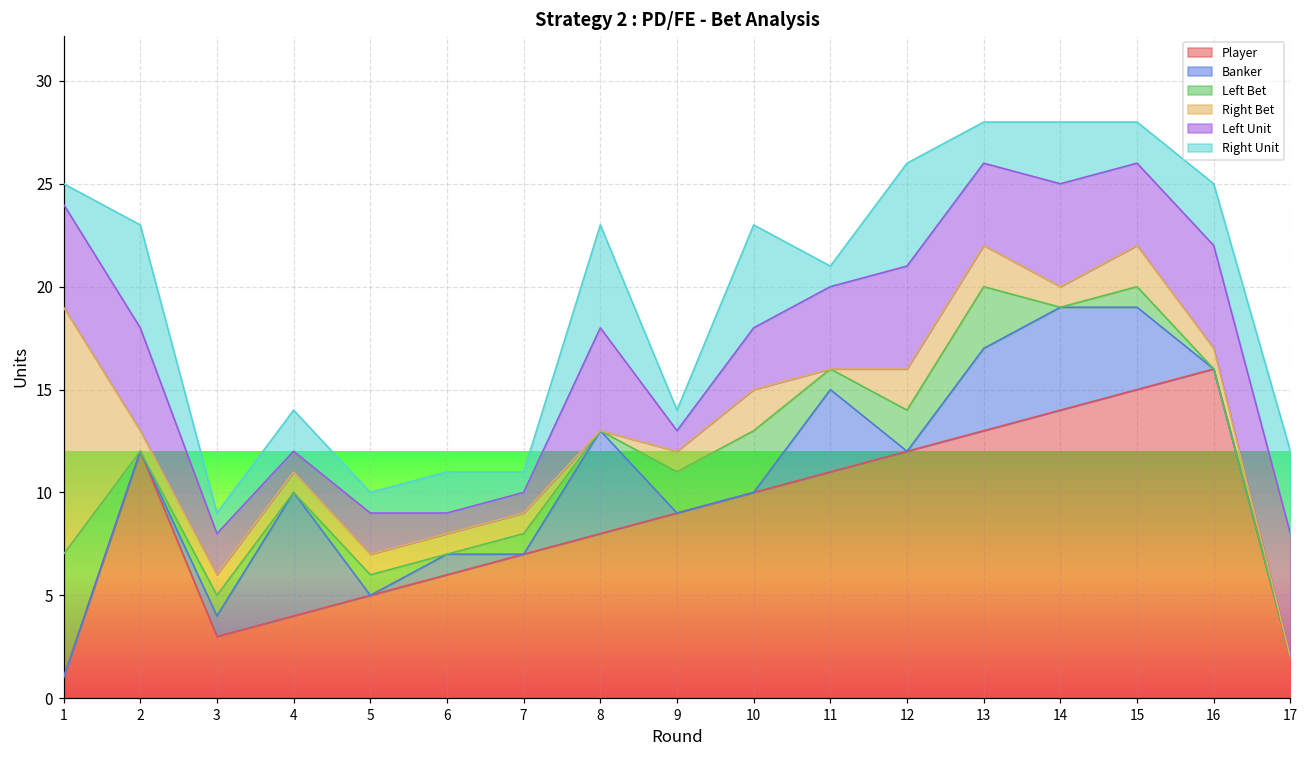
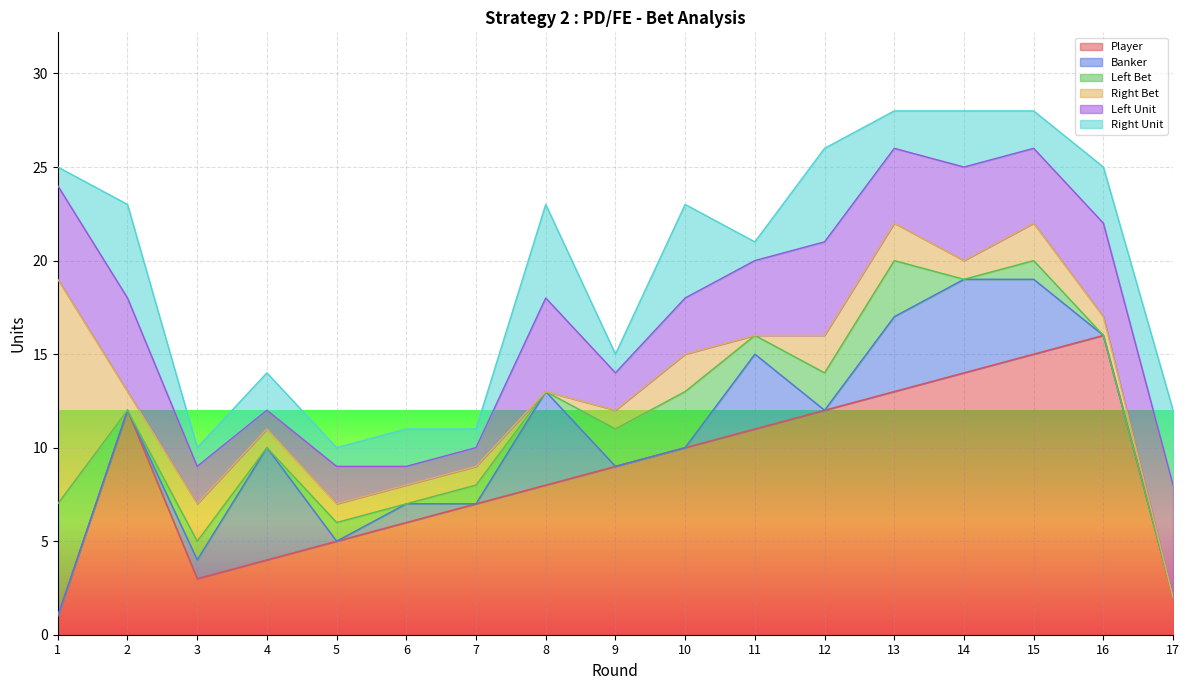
  {
    "Player": {
      "3": 3,
      "4": 4,
      "6": 6,
      "8": 8,
      "11": 11,
      "13": 13,
      "14": 14,
      "15": 15
    },
    "Banker": {
      "3": 1,
      "11": 4,
      "13": 4,
      "15": 4
    },
    "Left Bet": {
      "1": 6,
      "3": 1,
      "5": 1,
      "7": 1,
      "9": 2,
      "10": 3,
      "12": 2,
      "13": 3,
      "15": 1
    },
    "Right Bet": {
      "1": 12,
      "2": 1,
-     "3": 1,
+     "3": 2,
      "4": 1,
      "5": 1,
      "6": 1,
      "7": 1,
      "9": 1,
      "10": 2,
      "12": 2,
      "13": 2,
      "14": 1,
      "15": 2,
      "16": 1
    },
    "Left Unit": {
      "1": 5,
      "2": 5,
      "3": 2,
      "4": 1,
      "5": 2,
      "6": 1,
      "7": 1,
      "8": 5,
-     "9": 1,
+     "9": 2,
      "10": 3,
      "11": 4,
      "12": 5,
      "13": 4,
      "14": 5,
      "15": 4,
      "16": 5,
      "17": 6
    },
    "Right Unit": {
      "1": 1,
      "2": 5,
      "3": 1,
      "4": 2,
      "5": 1,
      "6": 2,
      "7": 1,
      "8": 5,
      "9": 1,
      "10": 5,
      "11": 1,
      "12": 5,
      "13": 2,
      "14": 3,
      "15": 2,
      "16": 3,
      "17": 4
    }
  }
